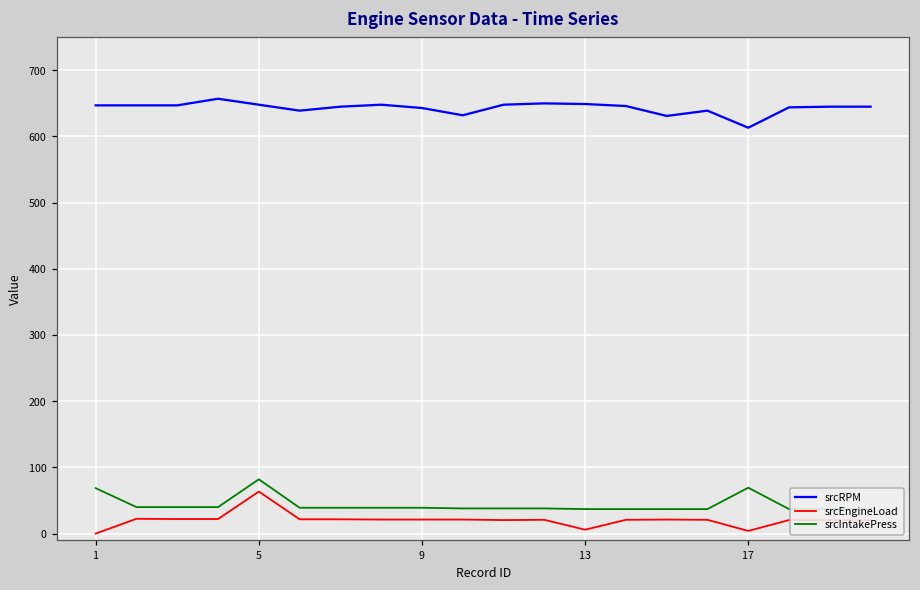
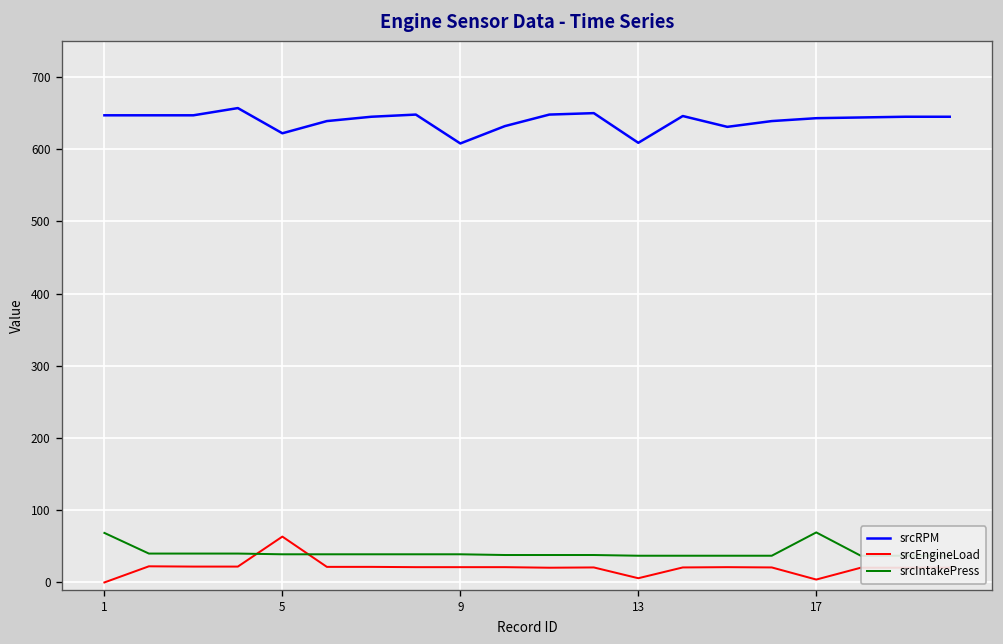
  {
    "srcRPM": {
      "1": 650,
-     "5": 650,
-     "9": 640,
-     "13": 650,
-     "17": 610
+     "5": 620,
+     "9": 610,
+     "13": 610,
+     "17": 640
    },
    "srcEngineLoad": {
      "1": 0,
      "5": 60,
      "9": 20,
      "13": 10,
      "17": 0
    },
    "srcIntakePress": {
      "1": 70,
-     "5": 80,
+     "5": 40,
      "9": 40,
      "13": 40,
      "17": 70
    }
  }
